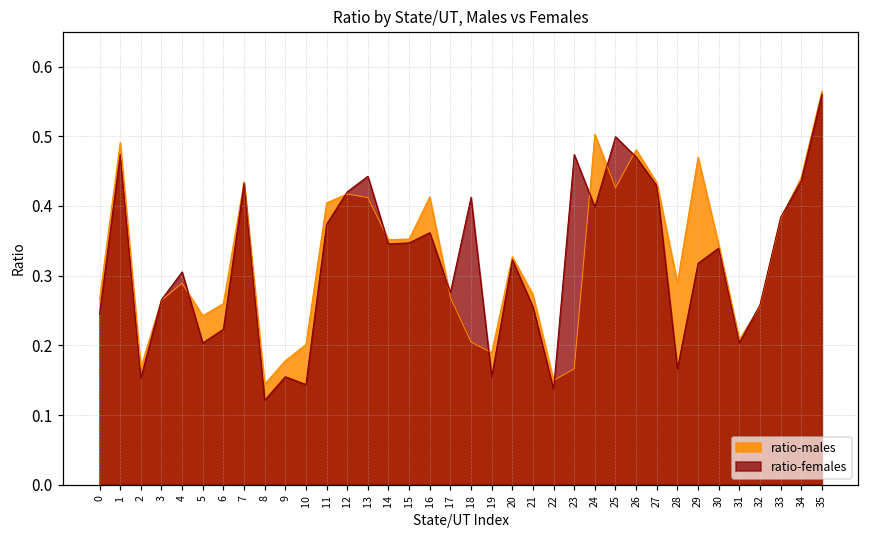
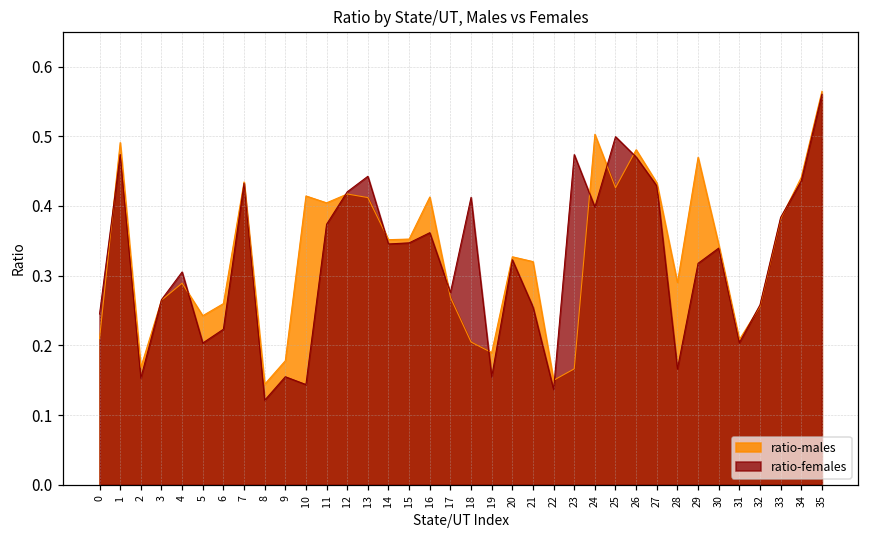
  {
    "ratio-males": {
-     "0": 0.27,
+     "0": 0.21,
      "1": 0.49,
      "2": 0.17,
      "4": 0.29,
      "5": 0.24,
      "6": 0.26,
      "8": 0.14,
      "9": 0.18,
-     "10": 0.20,
+     "10": 0.41,
      "11": 0.40,
      "13": 0.41,
      "14": 0.35,
      "15": 0.35,
      "16": 0.41,
      "17": 0.27,
      "18": 0.20,
      "19": 0.19,
      "20": 0.33,
-     "21": 0.27,
+     "21": 0.32,
      "22": 0.15,
      "23": 0.17,
      "24": 0.50,
      "25": 0.43,
      "26": 0.48,
      "27": 0.43,
      "28": 0.29,
      "29": 0.47,
      "30": 0.34,
      "31": 0.21,
      "34": 0.44,
      "35": 0.56
    },
    "ratio-females": {
      "0": 0.25,
      "1": 0.47,
      "2": 0.15,
      "4": 0.31,
      "5": 0.20,
      "6": 0.22,
      "8": 0.12,
      "9": 0.16,
      "10": 0.14,
      "11": 0.37,
      "13": 0.44,
      "14": 0.35,
      "15": 0.35,
      "16": 0.36,
      "17": 0.28,
      "18": 0.41,
      "19": 0.15,
      "20": 0.32,
      "21": 0.26,
      "22": 0.14,
      "23": 0.47,
      "24": 0.40,
      "25": 0.50,
      "26": 0.47,
      "27": 0.43,
      "28": 0.17,
      "29": 0.32,
      "30": 0.34,
      "31": 0.20,
      "34": 0.44,
      "35": 0.56
    }
  }
